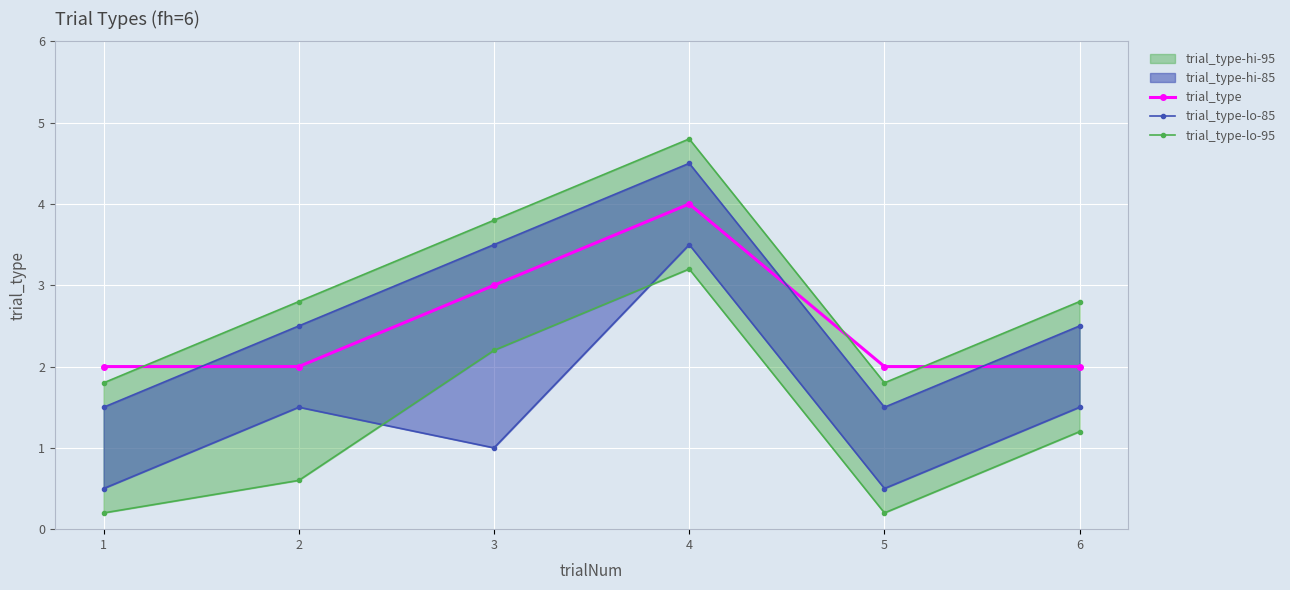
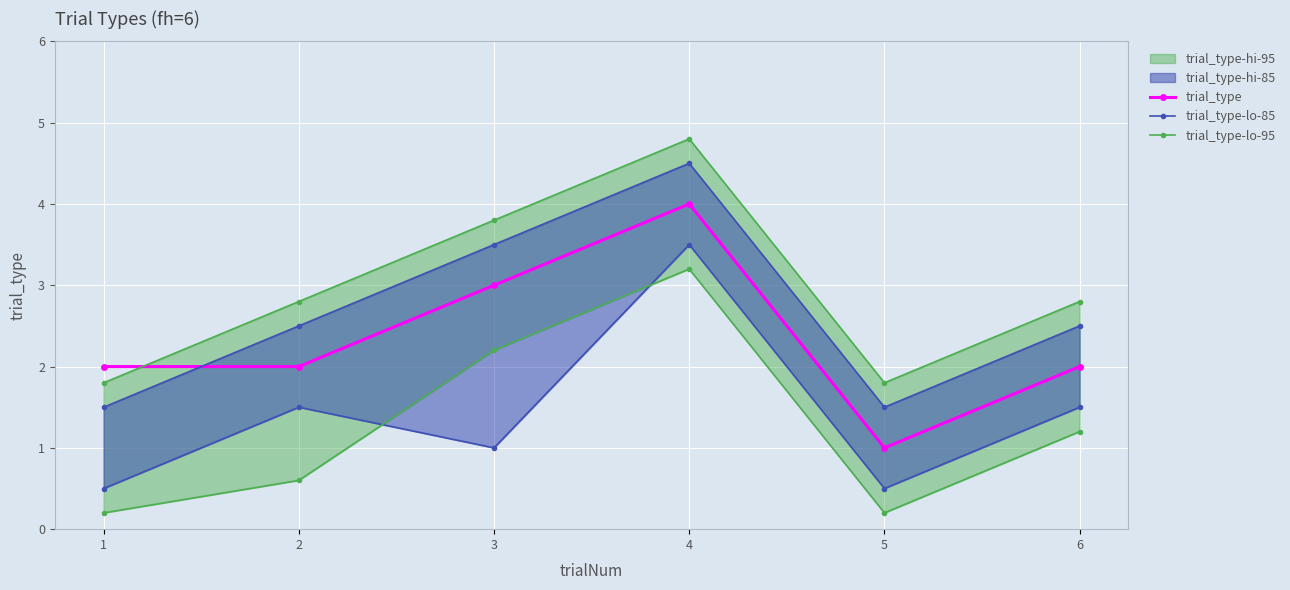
  {
    "trial_type": {
      "1": 2,
      "2": 2,
      "3": 3,
      "4": 4,
-     "5": 2,
+     "5": 1,
      "6": 2
    }
  }
